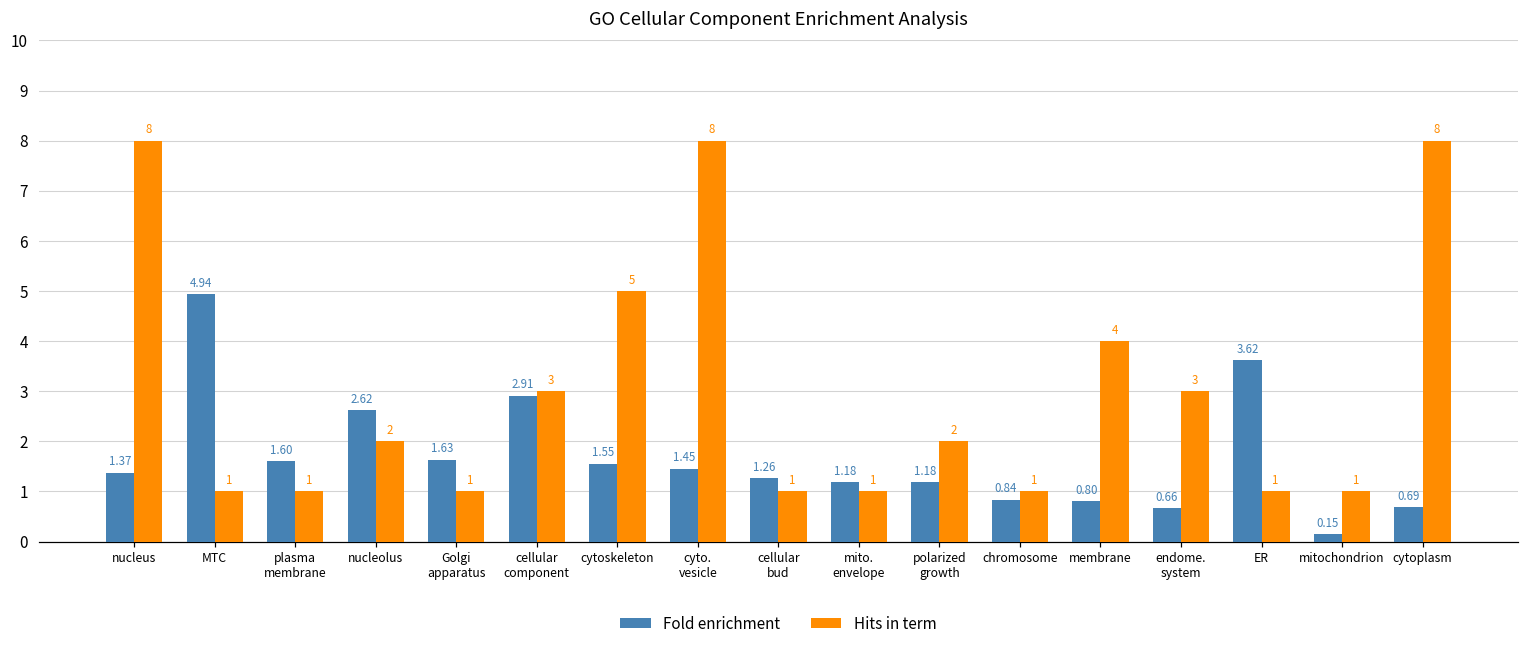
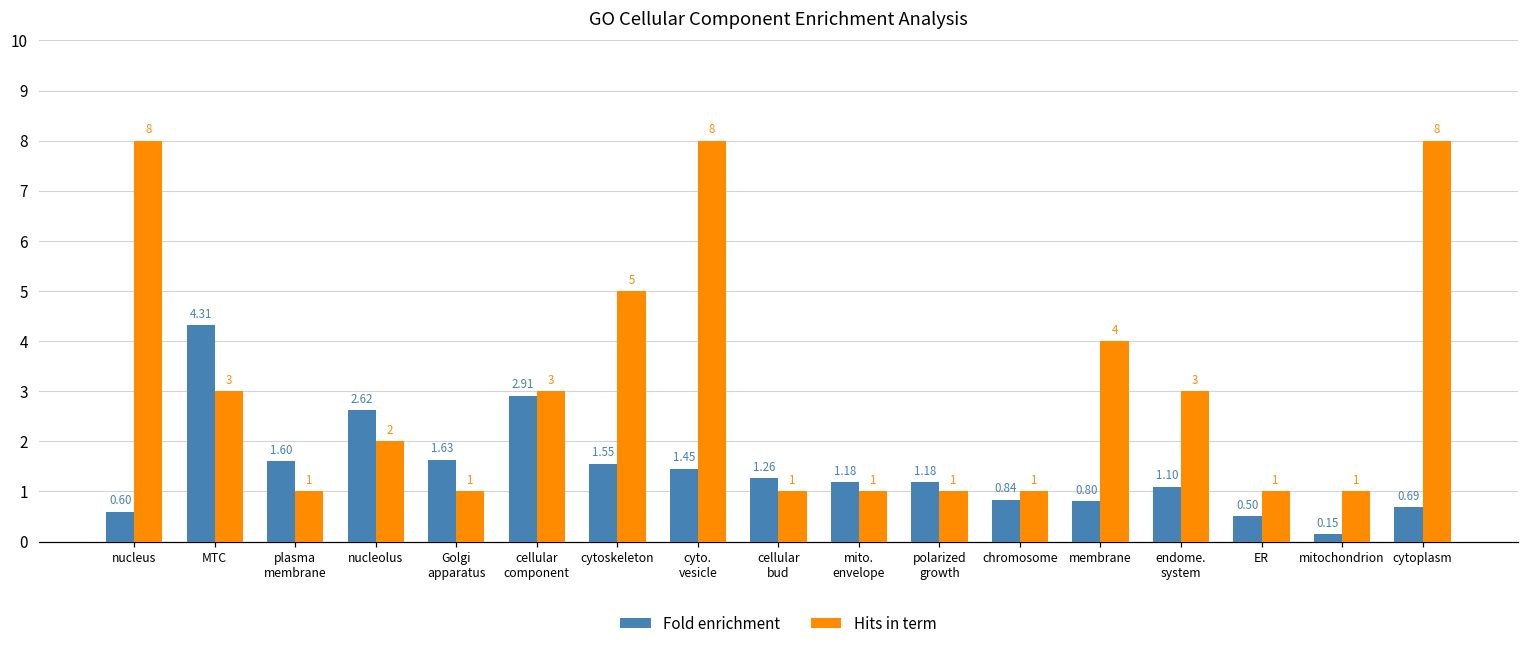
  {
    "Fold enrichment": {
-     "nucleus": 1.37,
-     "MTC": 4.94,
+     "nucleus": 0.60,
+     "MTC": 4.31,
      "plasma membrane": 1.60,
      "nucleolus": 2.62,
      "Golgi apparatus": 1.63,
      "cellular component": 2.91,
      "cytoskeleton": 1.55,
      "cyto. vesicle": 1.45,
      "cellular bud": 1.26,
      "mito. envelope": 1.18,
      "polarized growth": 1.18,
      "chromosome": 0.84,
      "membrane": 0.80,
-     "endome. system": 0.66,
-     "ER": 3.62,
+     "endome. system": 1.10,
+     "ER": 0.50,
      "mitochondrion": 0.15,
      "cytoplasm": 0.69
    },
    "Hits in term": {
      "nucleus": 8,
-     "MTC": 1,
+     "MTC": 3,
      "plasma membrane": 1,
      "nucleolus": 2,
      "Golgi apparatus": 1,
      "cellular component": 3,
      "cytoskeleton": 5,
      "cyto. vesicle": 8,
      "cellular bud": 1,
      "mito. envelope": 1,
-     "polarized growth": 2,
+     "polarized growth": 1,
      "chromosome": 1,
      "membrane": 4,
      "endome. system": 3,
      "ER": 1,
      "mitochondrion": 1,
      "cytoplasm": 8
    }
  }
